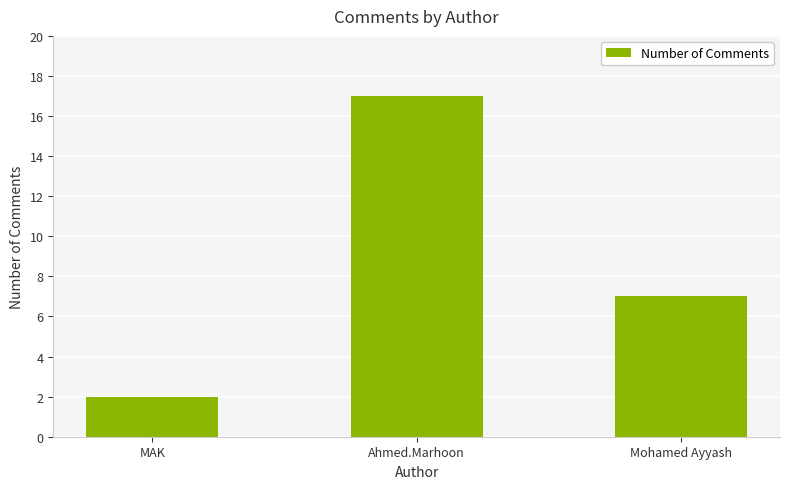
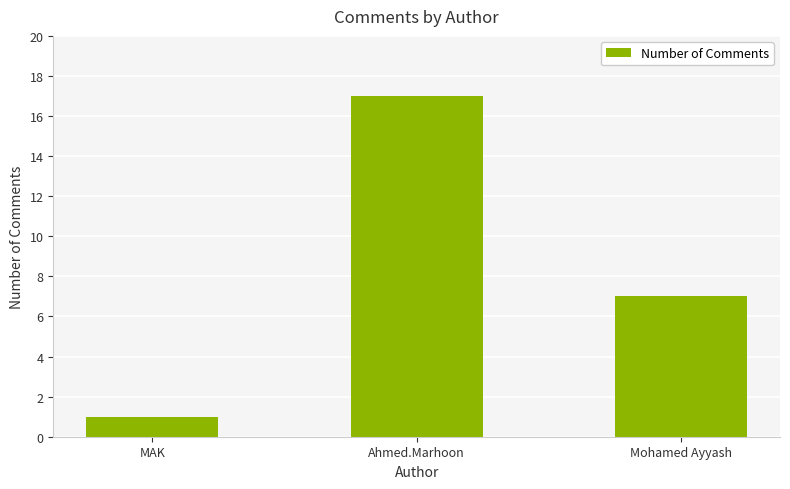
  {
-   "MAK": 2,
+   "MAK": 1,
    "Ahmed.Marhoon": 17,
    "Mohamed Ayyash": 7
  }
